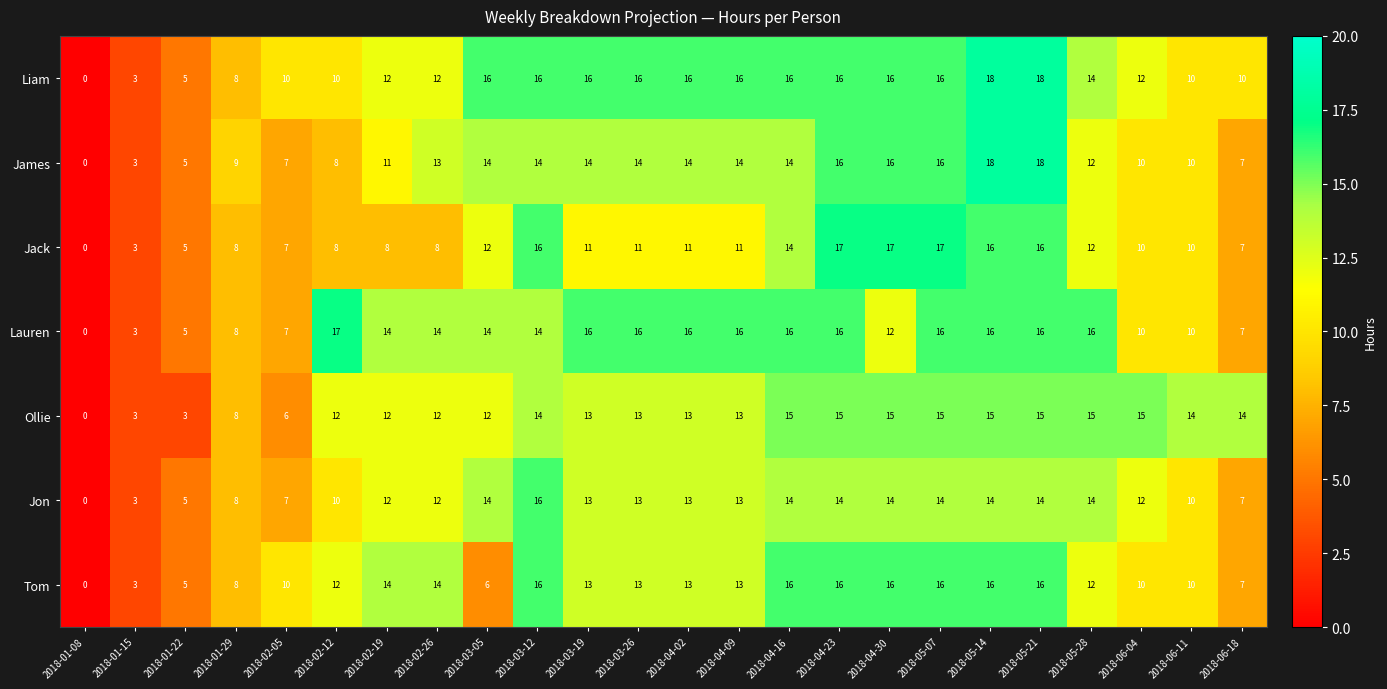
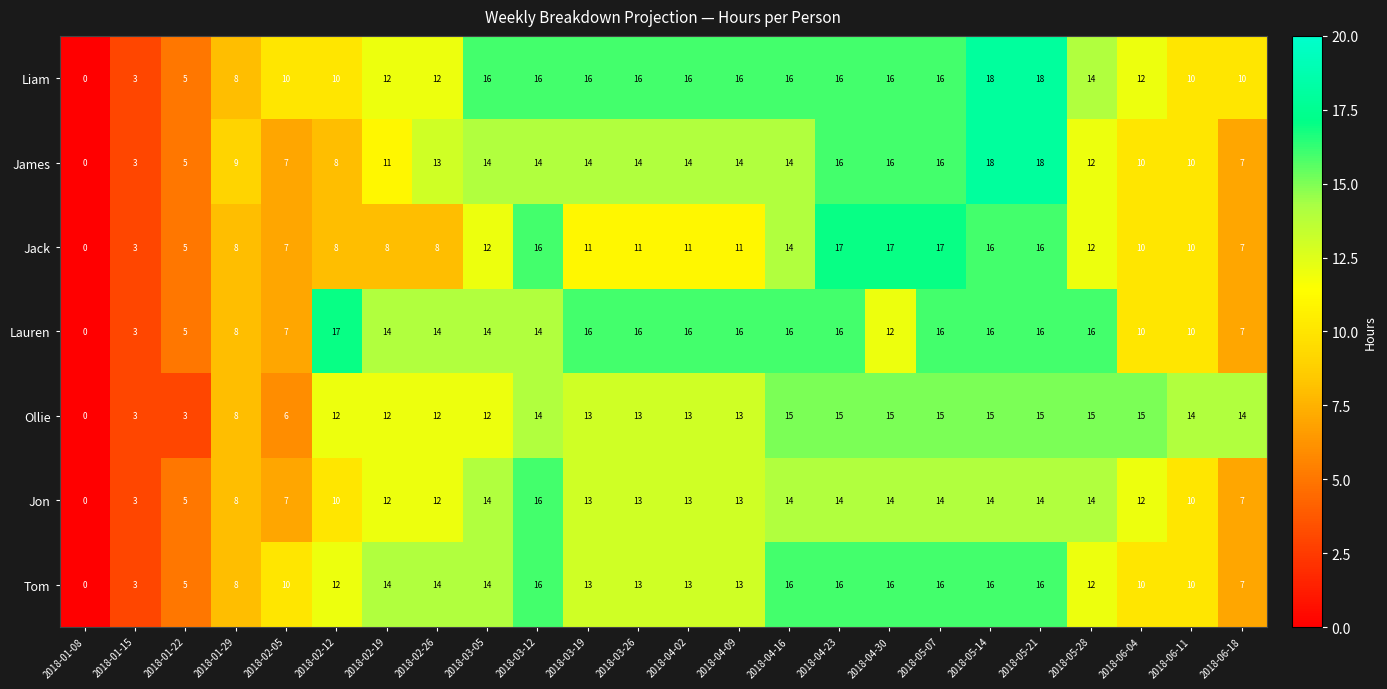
  {
    "Liam": {
      "2018-01-08": 0,
      "2018-01-15": 3,
      "2018-01-22": 5,
      "2018-01-29": 8,
      "2018-02-05": 10,
      "2018-02-12": 10,
      "2018-02-19": 12,
      "2018-02-26": 12,
      "2018-03-05": 16,
      "2018-03-12": 16,
      "2018-03-19": 16,
      "2018-03-26": 16,
      "2018-04-02": 16,
      "2018-04-09": 16,
      "2018-04-16": 16,
      "2018-04-23": 16,
      "2018-04-30": 16,
      "2018-05-07": 16,
      "2018-05-14": 18,
      "2018-05-21": 18,
      "2018-05-28": 14,
      "2018-06-04": 12,
      "2018-06-11": 10,
      "2018-06-18": 10
    },
    "James": {
      "2018-01-08": 0,
      "2018-01-15": 3,
      "2018-01-22": 5,
      "2018-01-29": 9,
      "2018-02-05": 7,
      "2018-02-12": 8,
      "2018-02-19": 11,
      "2018-02-26": 13,
      "2018-03-05": 14,
      "2018-03-12": 14,
      "2018-03-19": 14,
      "2018-03-26": 14,
      "2018-04-02": 14,
      "2018-04-09": 14,
      "2018-04-16": 14,
      "2018-04-23": 16,
      "2018-04-30": 16,
      "2018-05-07": 16,
      "2018-05-14": 18,
      "2018-05-21": 18,
      "2018-05-28": 12,
      "2018-06-04": 10,
      "2018-06-11": 10,
      "2018-06-18": 7
    },
    "Jack": {
      "2018-01-08": 0,
      "2018-01-15": 3,
      "2018-01-22": 5,
      "2018-01-29": 8,
      "2018-02-05": 7,
      "2018-02-12": 8,
      "2018-02-19": 8,
      "2018-02-26": 8,
      "2018-03-05": 12,
      "2018-03-12": 16,
      "2018-03-19": 11,
      "2018-03-26": 11,
      "2018-04-02": 11,
      "2018-04-09": 11,
      "2018-04-16": 14,
      "2018-04-23": 17,
      "2018-04-30": 17,
      "2018-05-07": 17,
      "2018-05-14": 16,
      "2018-05-21": 16,
      "2018-05-28": 12,
      "2018-06-04": 10,
      "2018-06-11": 10,
      "2018-06-18": 7
    },
    "Lauren": {
      "2018-01-08": 0,
      "2018-01-15": 3,
      "2018-01-22": 5,
      "2018-01-29": 8,
      "2018-02-05": 7,
      "2018-02-12": 17,
      "2018-02-19": 14,
      "2018-02-26": 14,
      "2018-03-05": 14,
      "2018-03-12": 14,
      "2018-03-19": 16,
      "2018-03-26": 16,
      "2018-04-02": 16,
      "2018-04-09": 16,
      "2018-04-16": 16,
      "2018-04-23": 16,
      "2018-04-30": 12,
      "2018-05-07": 16,
      "2018-05-14": 16,
      "2018-05-21": 16,
      "2018-05-28": 16,
      "2018-06-04": 10,
      "2018-06-11": 10,
      "2018-06-18": 7
    },
    "Ollie": {
      "2018-01-08": 0,
      "2018-01-15": 3,
      "2018-01-22": 3,
      "2018-01-29": 8,
      "2018-02-05": 6,
      "2018-02-12": 12,
      "2018-02-19": 12,
      "2018-02-26": 12,
      "2018-03-05": 12,
      "2018-03-12": 14,
      "2018-03-19": 13,
      "2018-03-26": 13,
      "2018-04-02": 13,
      "2018-04-09": 13,
      "2018-04-16": 15,
      "2018-04-23": 15,
      "2018-04-30": 15,
      "2018-05-07": 15,
      "2018-05-14": 15,
      "2018-05-21": 15,
      "2018-05-28": 15,
      "2018-06-04": 15,
      "2018-06-11": 14,
      "2018-06-18": 14
    },
    "Jon": {
      "2018-01-08": 0,
      "2018-01-15": 3,
      "2018-01-22": 5,
      "2018-01-29": 8,
      "2018-02-05": 7,
      "2018-02-12": 10,
      "2018-02-19": 12,
      "2018-02-26": 12,
      "2018-03-05": 14,
      "2018-03-12": 16,
      "2018-03-19": 13,
      "2018-03-26": 13,
      "2018-04-02": 13,
      "2018-04-09": 13,
      "2018-04-16": 14,
      "2018-04-23": 14,
      "2018-04-30": 14,
      "2018-05-07": 14,
      "2018-05-14": 14,
      "2018-05-21": 14,
      "2018-05-28": 14,
      "2018-06-04": 12,
      "2018-06-11": 10,
      "2018-06-18": 7
    },
    "Tom": {
      "2018-01-08": 0,
      "2018-01-15": 3,
      "2018-01-22": 5,
      "2018-01-29": 8,
      "2018-02-05": 10,
      "2018-02-12": 12,
      "2018-02-19": 14,
      "2018-02-26": 14,
-     "2018-03-05": 6,
+     "2018-03-05": 14,
      "2018-03-12": 16,
      "2018-03-19": 13,
      "2018-03-26": 13,
      "2018-04-02": 13,
      "2018-04-09": 13,
      "2018-04-16": 16,
      "2018-04-23": 16,
      "2018-04-30": 16,
      "2018-05-07": 16,
      "2018-05-14": 16,
      "2018-05-21": 16,
      "2018-05-28": 12,
      "2018-06-04": 10,
      "2018-06-11": 10,
      "2018-06-18": 7
    }
  }
